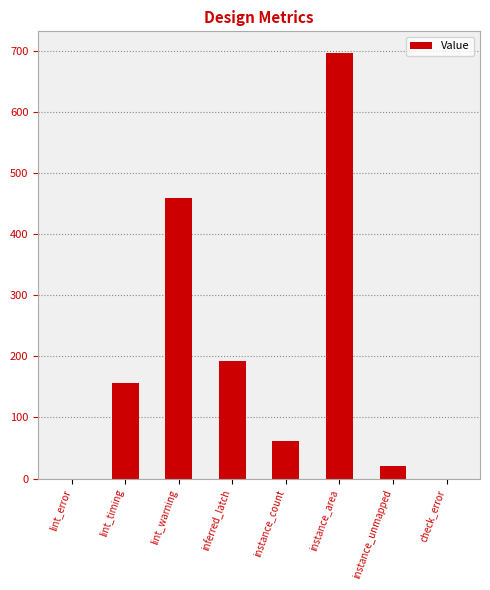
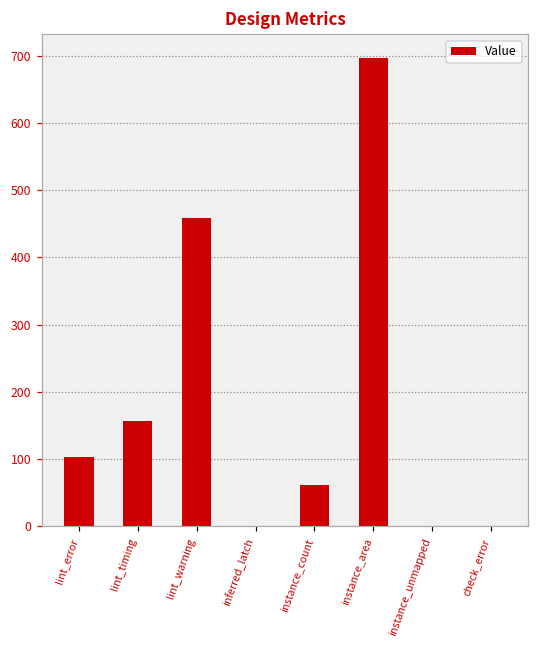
  {
-   "lint_error": 0,
+   "lint_error": 100,
    "lint_timing": 160,
    "lint_warning": 460,
-   "inferred_latch": 190,
+   "inferred_latch": 0,
    "instance_count": 60,
    "instance_area": 700,
-   "instance_unmapped": 20,
+   "instance_unmapped": 0,
    "check_error": 0
  }
